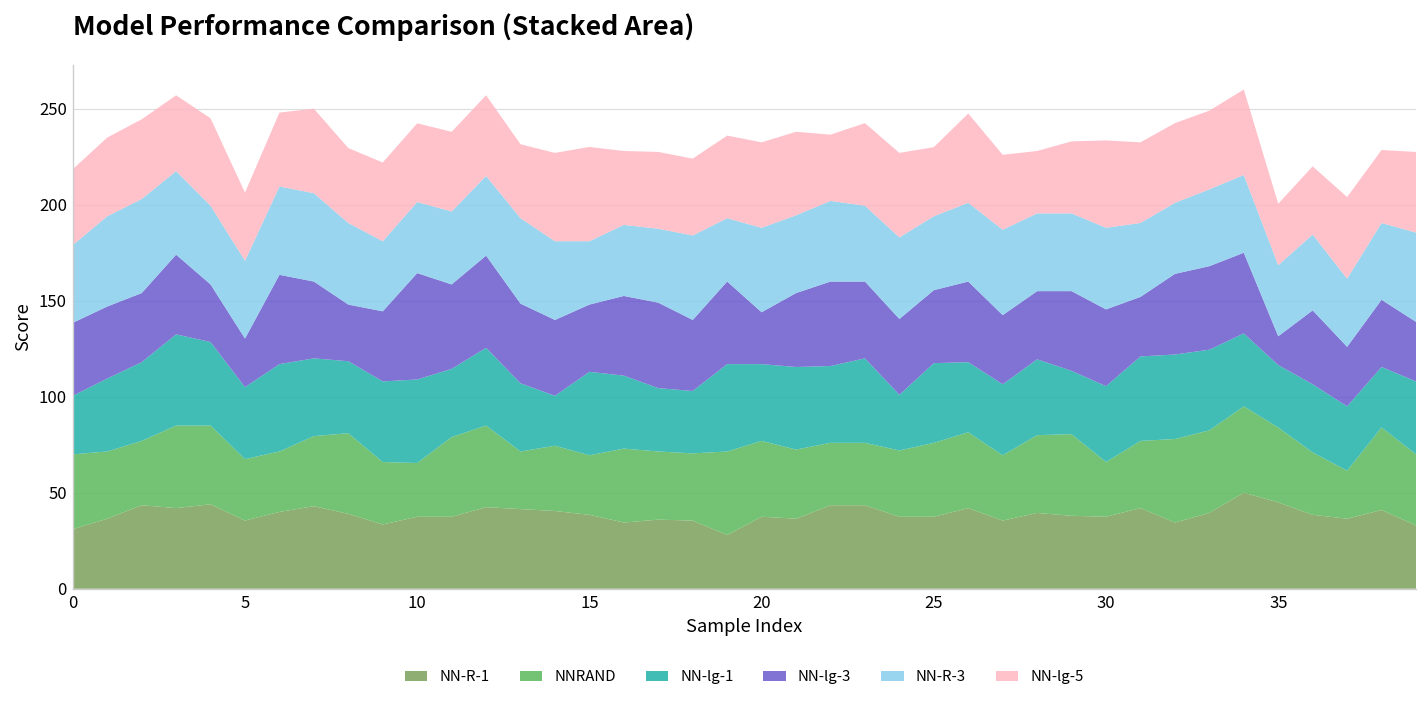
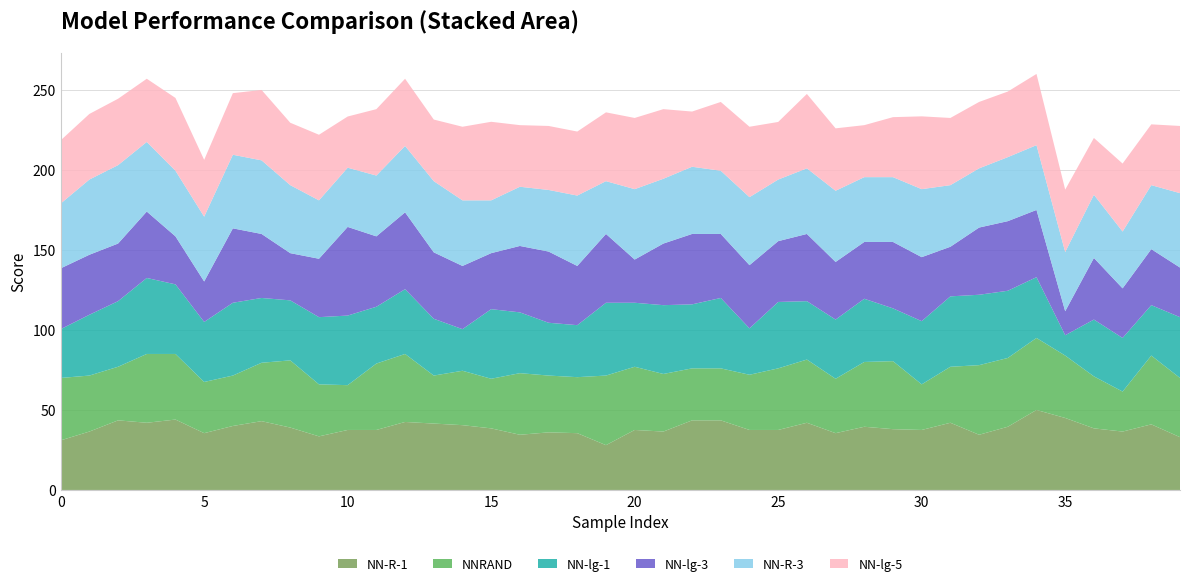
  {
    "NN-lg-1": {
      "0": 31,
      "5": 38,
      "10": 44,
      "15": 44,
      "20": 40,
      "25": 42,
      "30": 40,
-     "35": 33
+     "35": 13
    },
    "NN-lg-3": {
      "0": 38,
      "5": 25,
      "10": 55,
      "15": 35,
      "20": 27,
      "25": 38,
      "30": 40,
      "35": 15
    },
    "NN-R-3": {
      "0": 41,
      "5": 41,
      "10": 37,
      "15": 33,
      "20": 44,
      "25": 39,
      "30": 43,
      "35": 37
    },
    "NN-lg-5": {
      "0": 40,
      "5": 36,
-     "10": 41,
+     "10": 32,
      "15": 49,
      "20": 45,
      "25": 36,
      "30": 46,
-     "35": 32
+     "35": 39
    }
  }
